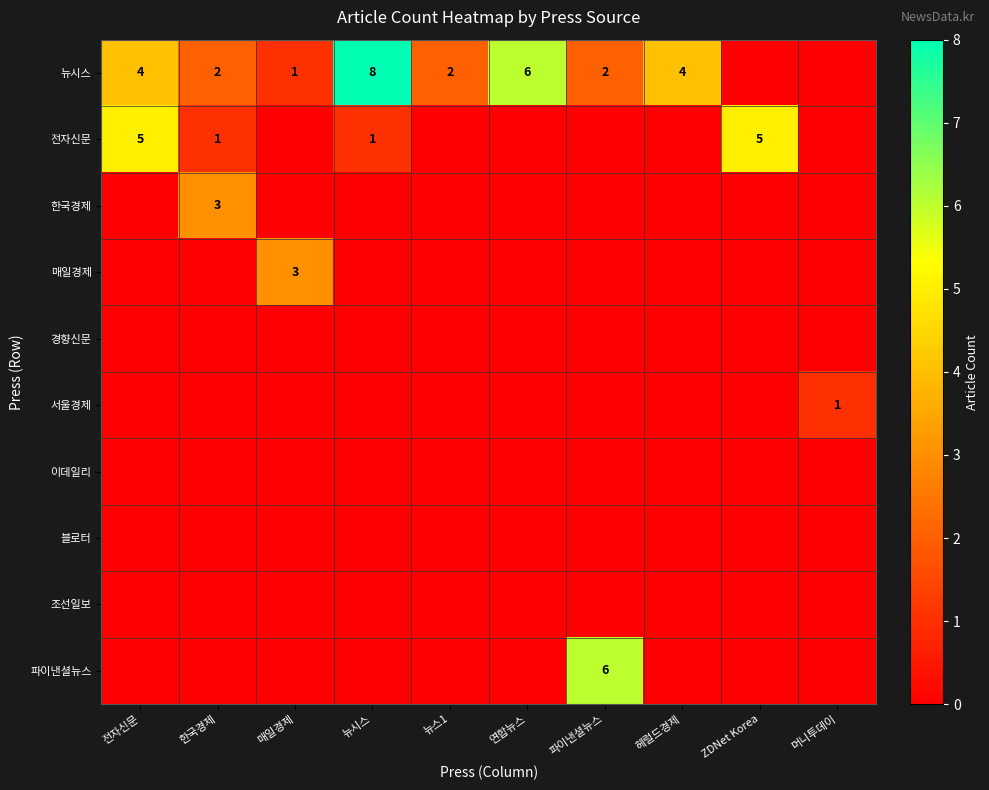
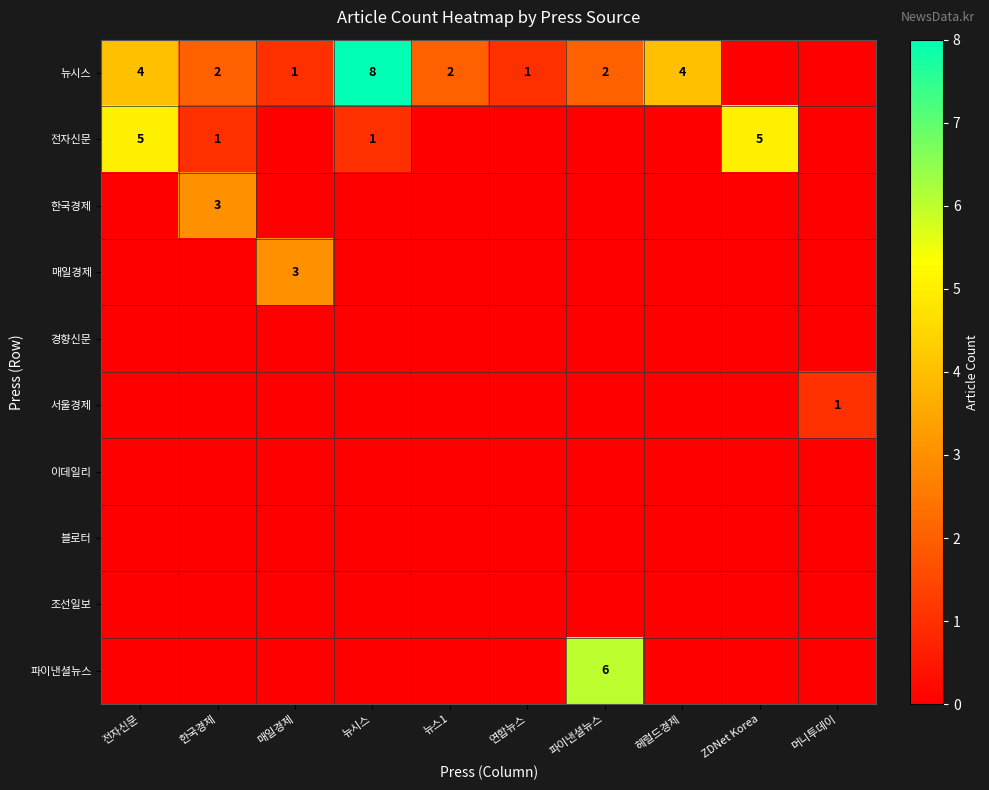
  {
    "뉴시스": {
      "전자신문": 4,
      "한국경제": 2,
      "매일경제": 1,
      "뉴시스": 8,
      "뉴스1": 2,
-     "연합뉴스": 6,
+     "연합뉴스": 1,
      "파이낸셜뉴스": 2,
      "헤럴드경제": 4
    },
    "전자신문": {
      "전자신문": 5,
      "한국경제": 1,
      "뉴시스": 1,
      "ZDNet Korea": 5
    },
    "한국경제": {
      "한국경제": 3
    },
    "매일경제": {
      "매일경제": 3
    },
    "서울경제": {
      "머니투데이": 1
    },
    "파이낸셜뉴스": {
      "파이낸셜뉴스": 6
    }
  }
